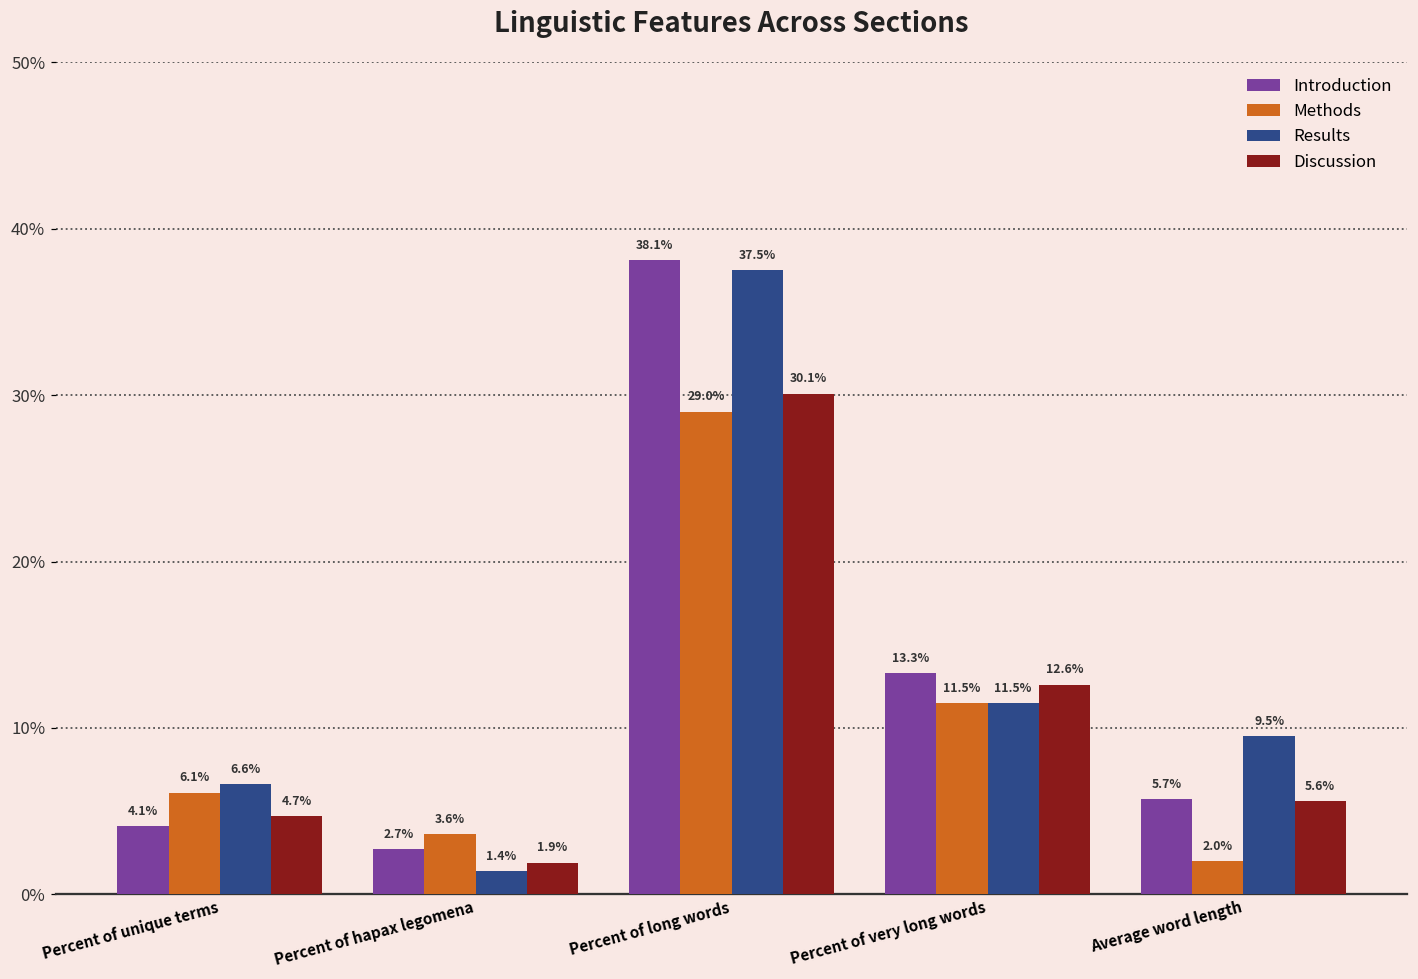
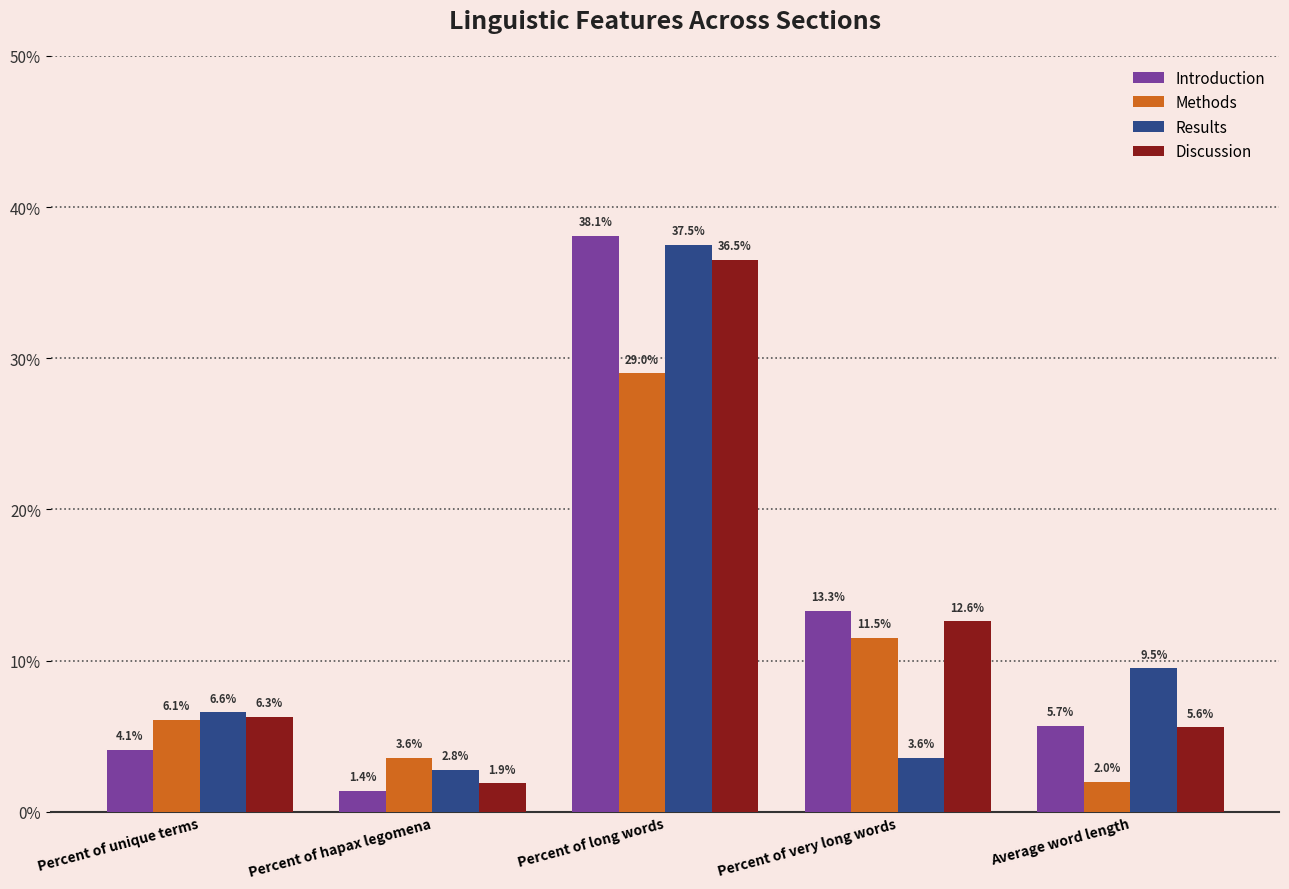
  {
    "Introduction": {
      "Percent of unique terms": "4.1%",
-     "Percent of hapax legomena": "2.7%",
+     "Percent of hapax legomena": "1.4%",
      "Percent of long words": "38.1%",
      "Percent of very long words": "13.3%",
      "Average word length": "5.7%"
    },
    "Methods": {
      "Percent of unique terms": "6.1%",
      "Percent of hapax legomena": "3.6%",
      "Percent of long words": "29.0%",
      "Percent of very long words": "11.5%",
      "Average word length": "2.0%"
    },
    "Results": {
      "Percent of unique terms": "6.6%",
-     "Percent of hapax legomena": "1.4%",
+     "Percent of hapax legomena": "2.8%",
      "Percent of long words": "37.5%",
-     "Percent of very long words": "11.5%",
+     "Percent of very long words": "3.6%",
      "Average word length": "9.5%"
    },
    "Discussion": {
-     "Percent of unique terms": "4.7%",
+     "Percent of unique terms": "6.3%",
      "Percent of hapax legomena": "1.9%",
-     "Percent of long words": "30.1%",
+     "Percent of long words": "36.5%",
      "Percent of very long words": "12.6%",
      "Average word length": "5.6%"
    }
  }
